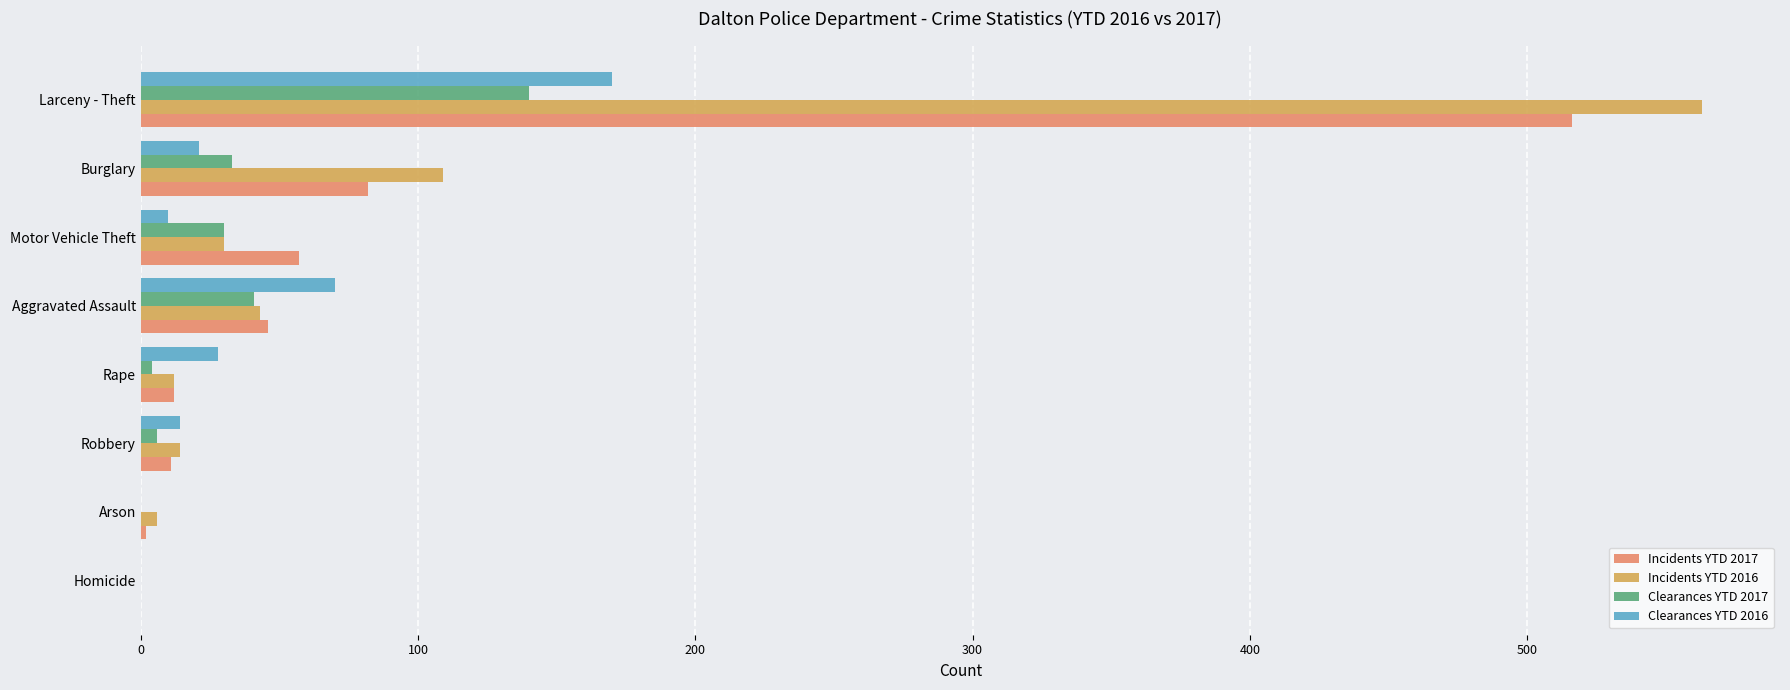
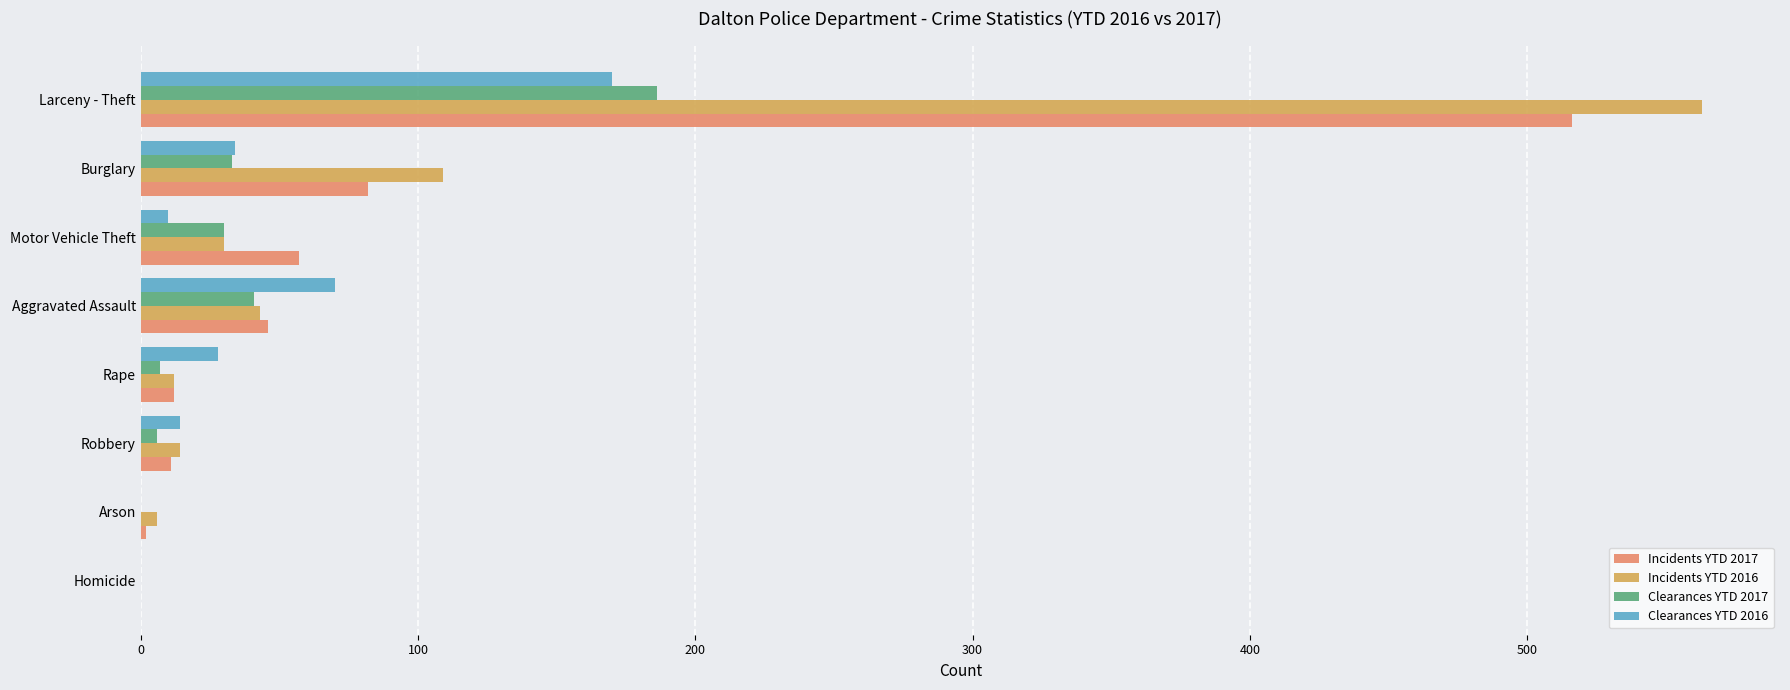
  {
    "Clearances YTD 2017": {
-     "Larceny - Theft": 140,
+     "Larceny - Theft": 186,
      "Burglary": 33,
      "Motor Vehicle Theft": 30,
      "Aggravated Assault": 41,
-     "Rape": 4,
+     "Rape": 7,
      "Robbery": 6,
      "Arson": 0,
      "Homicide": 0
    },
    "Clearances YTD 2016": {
      "Larceny - Theft": 170,
-     "Burglary": 21,
+     "Burglary": 34,
      "Motor Vehicle Theft": 10,
      "Aggravated Assault": 70,
      "Rape": 28,
      "Robbery": 14,
      "Arson": 0,
      "Homicide": 0
    }
  }
